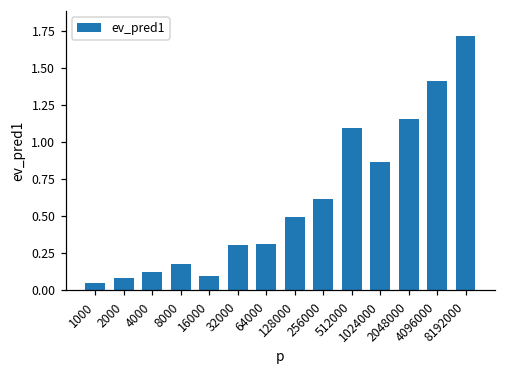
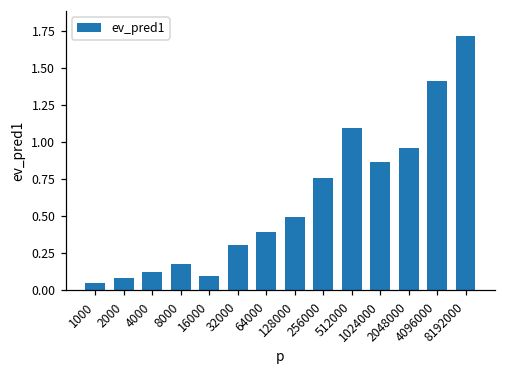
  {
    "1000": 0.05,
    "2000": 0.08,
    "4000": 0.13,
    "8000": 0.18,
    "16000": 0.09,
    "32000": 0.31,
-   "64000": 0.31,
+   "64000": 0.39,
    "128000": 0.50,
-   "256000": 0.62,
+   "256000": 0.76,
    "512000": 1.10,
    "1024000": 0.87,
-   "2048000": 1.16,
+   "2048000": 0.96,
    "4096000": 1.41,
    "8192000": 1.71
  }
